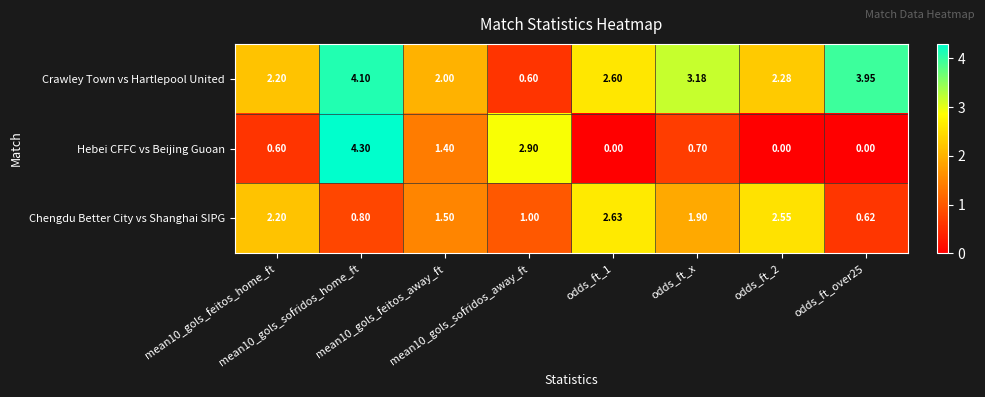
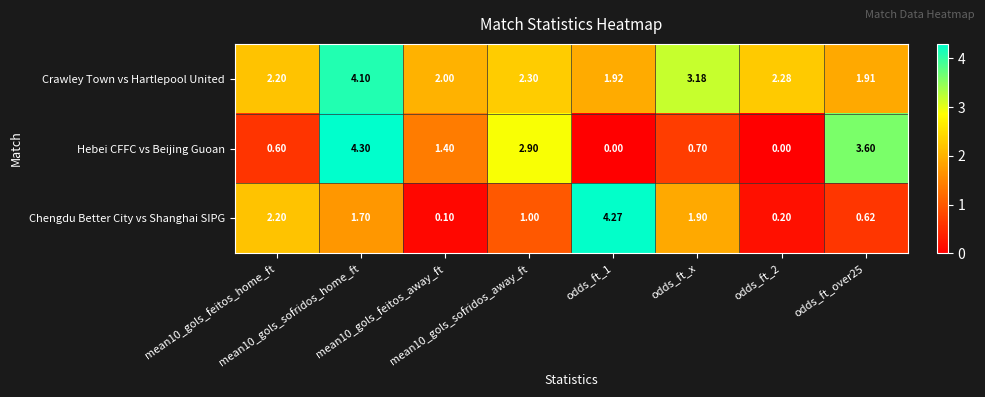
  {
    "Crawley Town vs Hartlepool United": {
      "mean10_gols_feitos_home_ft": 2.20,
      "mean10_gols_sofridos_home_ft": 4.10,
      "mean10_gols_feitos_away_ft": 2.00,
-     "mean10_gols_sofridos_away_ft": 0.60,
-     "odds_ft_1": 2.60,
+     "mean10_gols_sofridos_away_ft": 2.30,
+     "odds_ft_1": 1.92,
      "odds_ft_x": 3.18,
      "odds_ft_2": 2.28,
-     "odds_ft_over25": 3.95
+     "odds_ft_over25": 1.91
    },
    "Hebei CFFC vs Beijing Guoan": {
      "mean10_gols_feitos_home_ft": 0.60,
      "mean10_gols_sofridos_home_ft": 4.30,
      "mean10_gols_feitos_away_ft": 1.40,
      "mean10_gols_sofridos_away_ft": 2.90,
      "odds_ft_1": 0.00,
      "odds_ft_x": 0.70,
      "odds_ft_2": 0.00,
-     "odds_ft_over25": 0.00
+     "odds_ft_over25": 3.60
    },
    "Chengdu Better City vs Shanghai SIPG": {
      "mean10_gols_feitos_home_ft": 2.20,
-     "mean10_gols_sofridos_home_ft": 0.80,
-     "mean10_gols_feitos_away_ft": 1.50,
+     "mean10_gols_sofridos_home_ft": 1.70,
+     "mean10_gols_feitos_away_ft": 0.10,
      "mean10_gols_sofridos_away_ft": 1.00,
-     "odds_ft_1": 2.63,
+     "odds_ft_1": 4.27,
      "odds_ft_x": 1.90,
-     "odds_ft_2": 2.55,
+     "odds_ft_2": 0.20,
      "odds_ft_over25": 0.62
    }
  }
